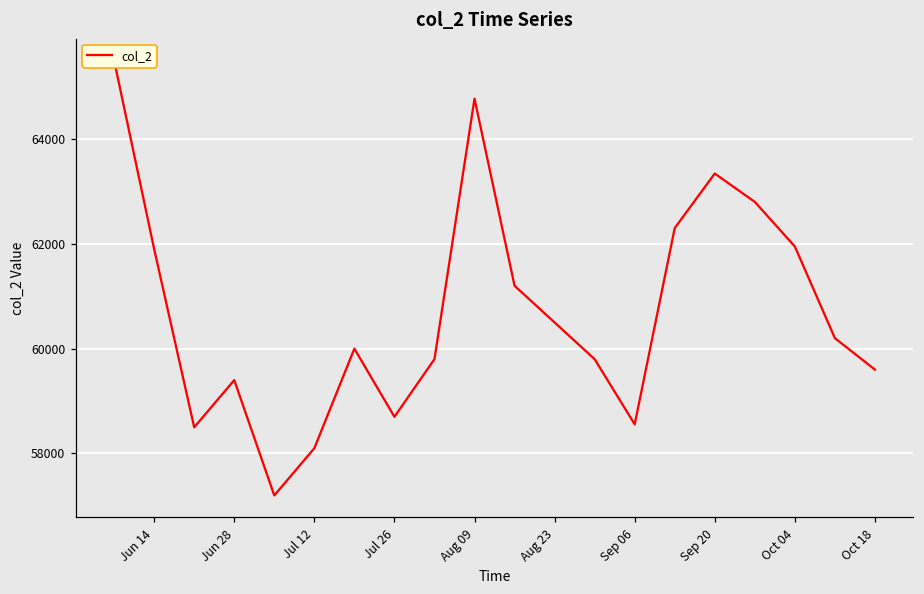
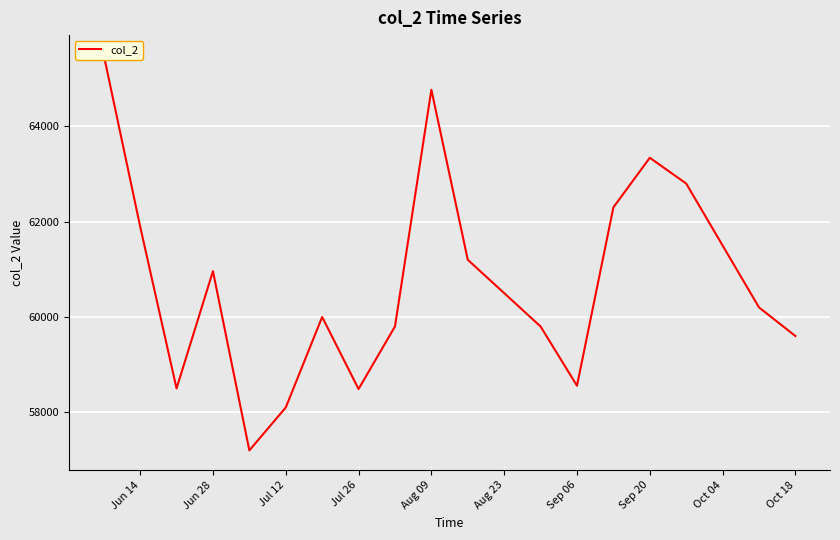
  {
    "Jun 14": 61900,
-   "Jun 28": 59400,
+   "Jun 28": 61000,
    "Jul 12": 58100,
-   "Jul 26": 58700,
+   "Jul 26": 58500,
    "Aug 09": 64800,
    "Aug 23": 60500,
    "Sep 06": 58600,
    "Sep 20": 63300,
-   "Oct 04": 61900,
+   "Oct 04": 61500,
    "Oct 18": 59600
  }
